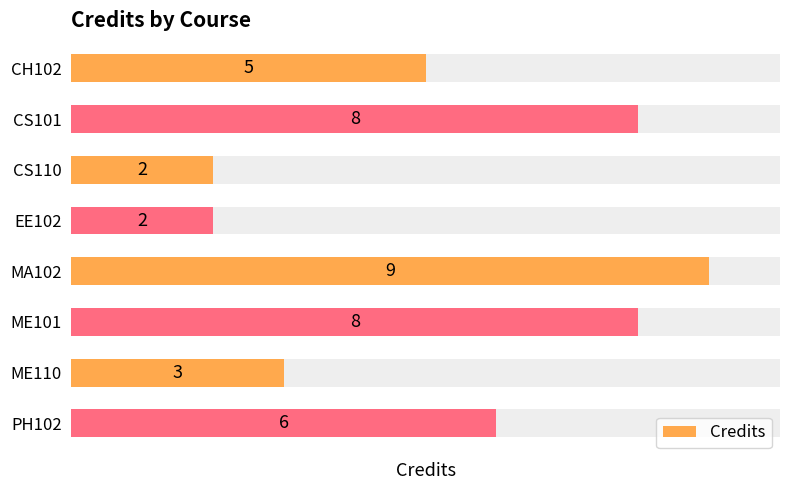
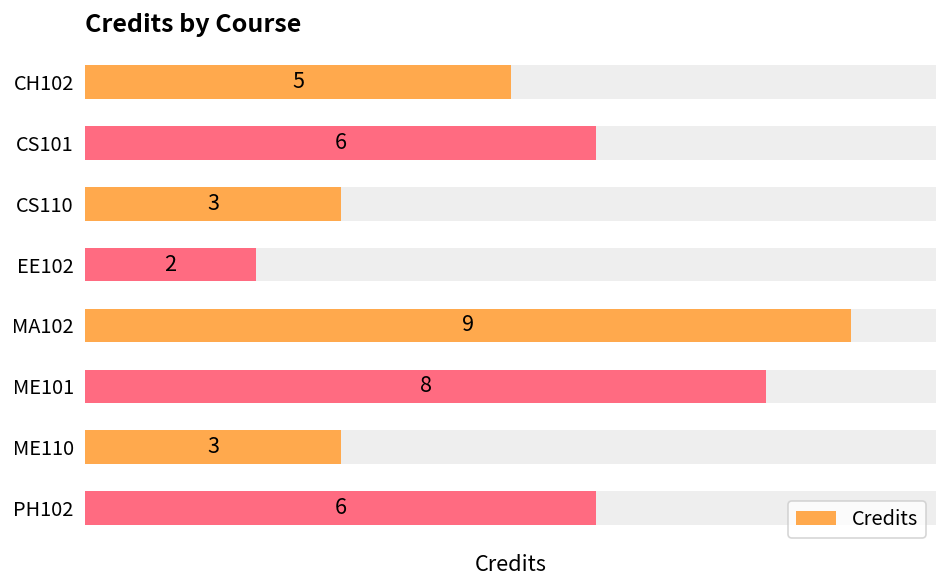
  {
    "Credits": {
-     "CS101": 8,
-     "CS110": 2
+     "CS101": 6,
+     "CS110": 3
    }
  }
